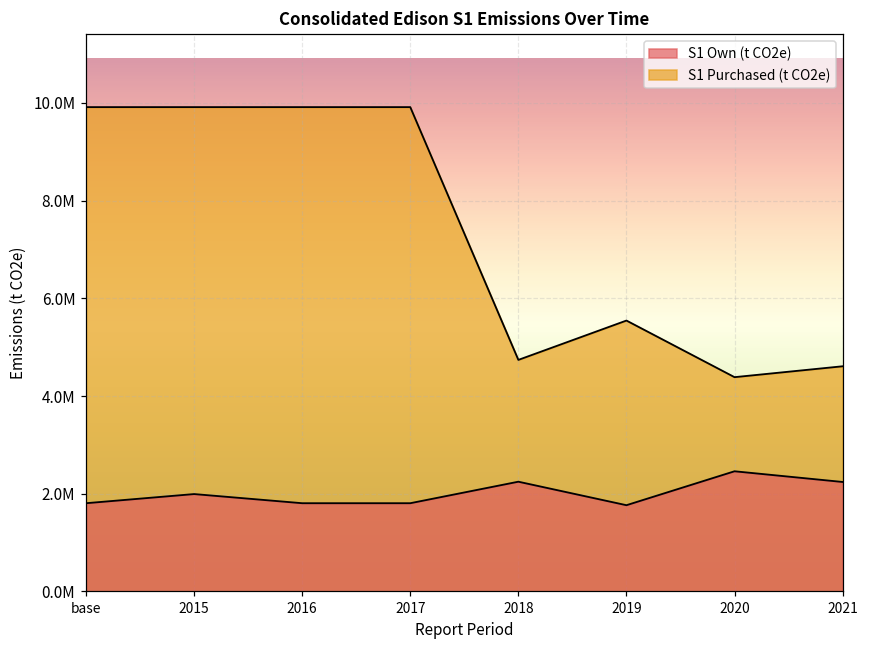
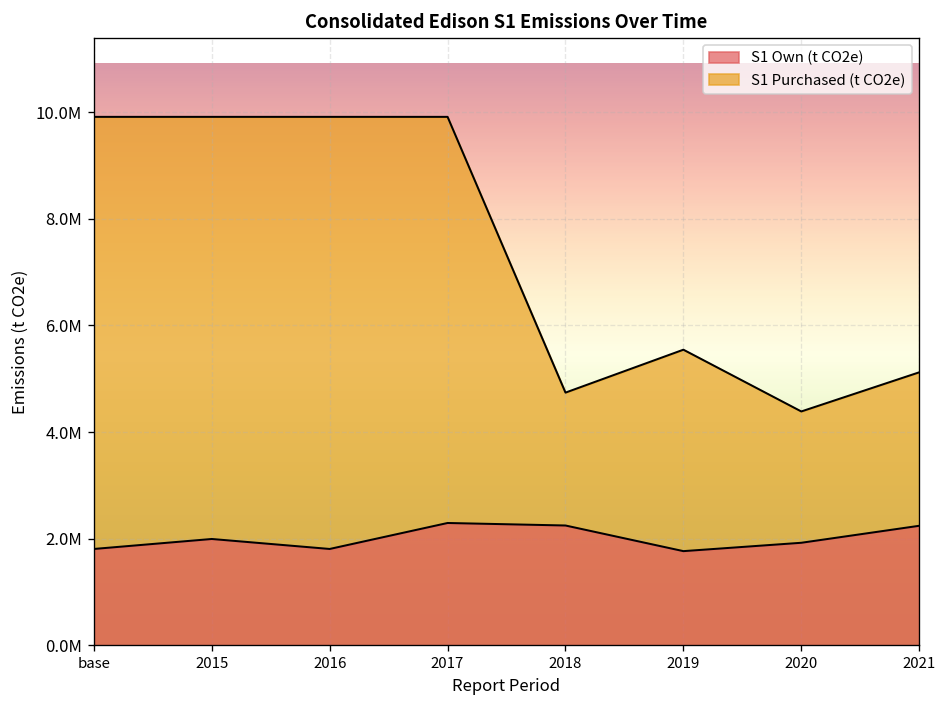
  {
    "S1 Own (t CO2e)": {
      "base": 1800000,
      "2015": 2000000,
      "2016": 1800000,
-     "2017": 1800000,
+     "2017": 2300000,
      "2018": 2200000,
      "2019": 1800000,
-     "2020": 2500000,
+     "2020": 1900000,
      "2021": 2200000
    },
    "S1 Purchased (t CO2e)": {
      "base": 9900000,
      "2015": 9900000,
      "2016": 9900000,
      "2017": 9900000,
      "2018": 4700000,
      "2019": 5500000,
      "2020": 4400000,
-     "2021": 4600000
+     "2021": 5100000
    }
  }
